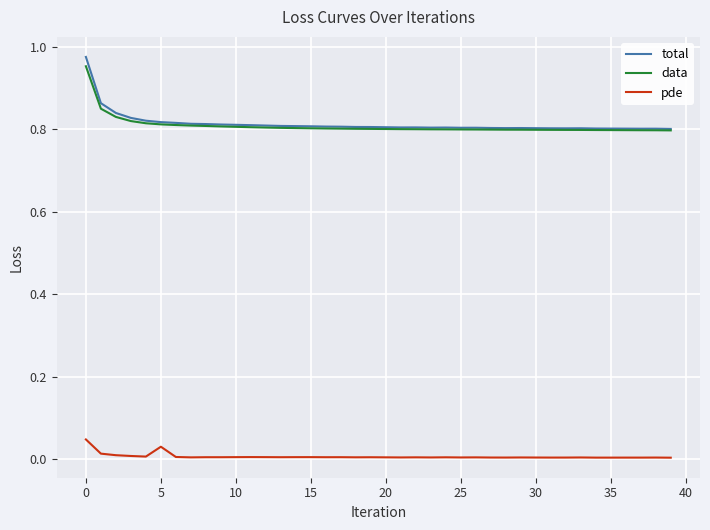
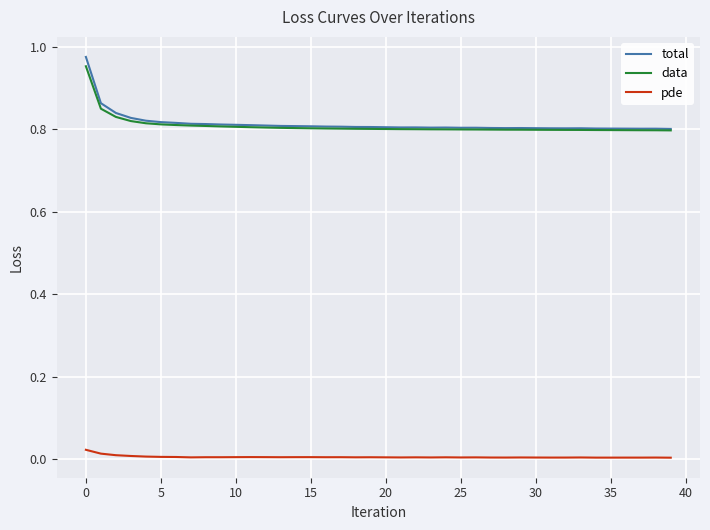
  {
    "total": {
      "0": 0.97
    },
    "data": {
      "0": 0.95
    },
    "pde": {
-     "0": 0.05,
-     "5": 0.03,
+     "0": 0.02,
+     "5": 0.01,
      "10": 0.00,
      "15": 0.00,
      "20": 0.00,
      "25": 0.00,
      "30": 0.00,
      "35": 0.00
    }
  }
